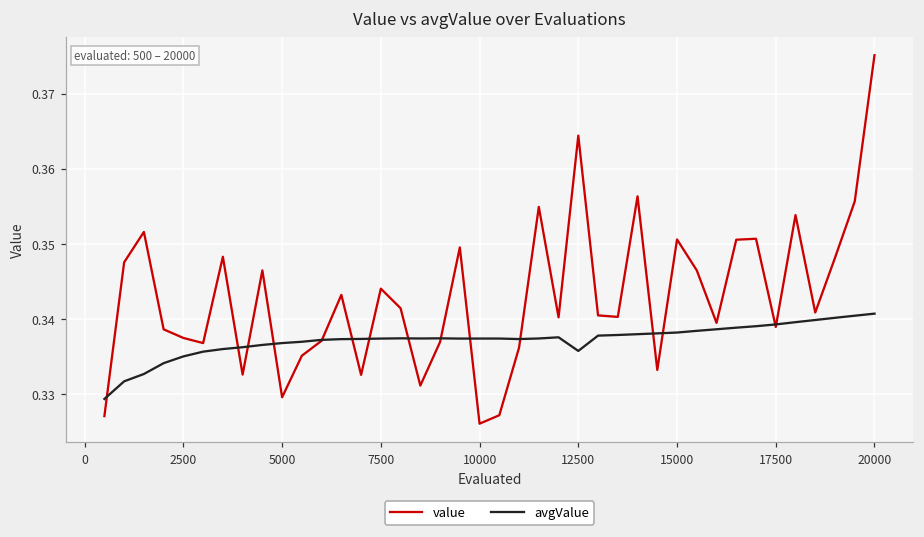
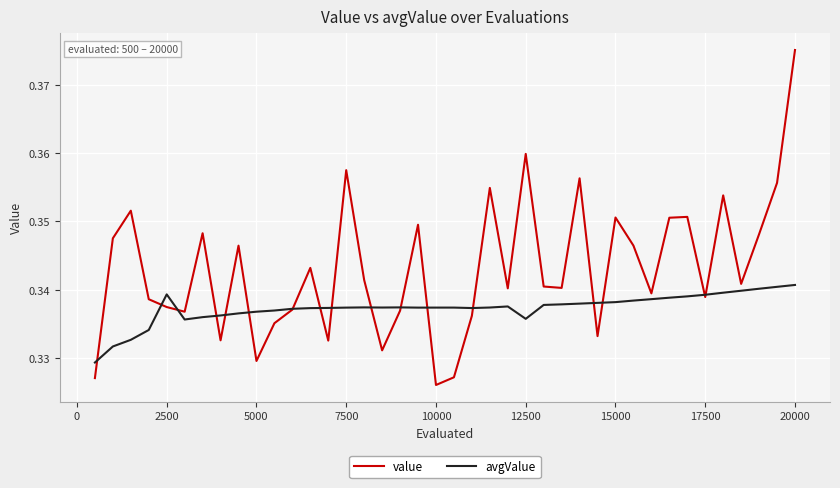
  {
    "value": {
      "2500": 0.337,
      "5000": 0.330,
-     "7500": 0.344,
+     "7500": 0.358,
      "10000": 0.326,
-     "12500": 0.364,
+     "12500": 0.360,
      "15000": 0.351,
      "20000": 0.375
    },
    "avgValue": {
-     "2500": 0.335,
+     "2500": 0.339,
      "5000": 0.337,
      "7500": 0.337,
      "10000": 0.337,
      "12500": 0.336,
      "15000": 0.338,
      "20000": 0.341
    }
  }
